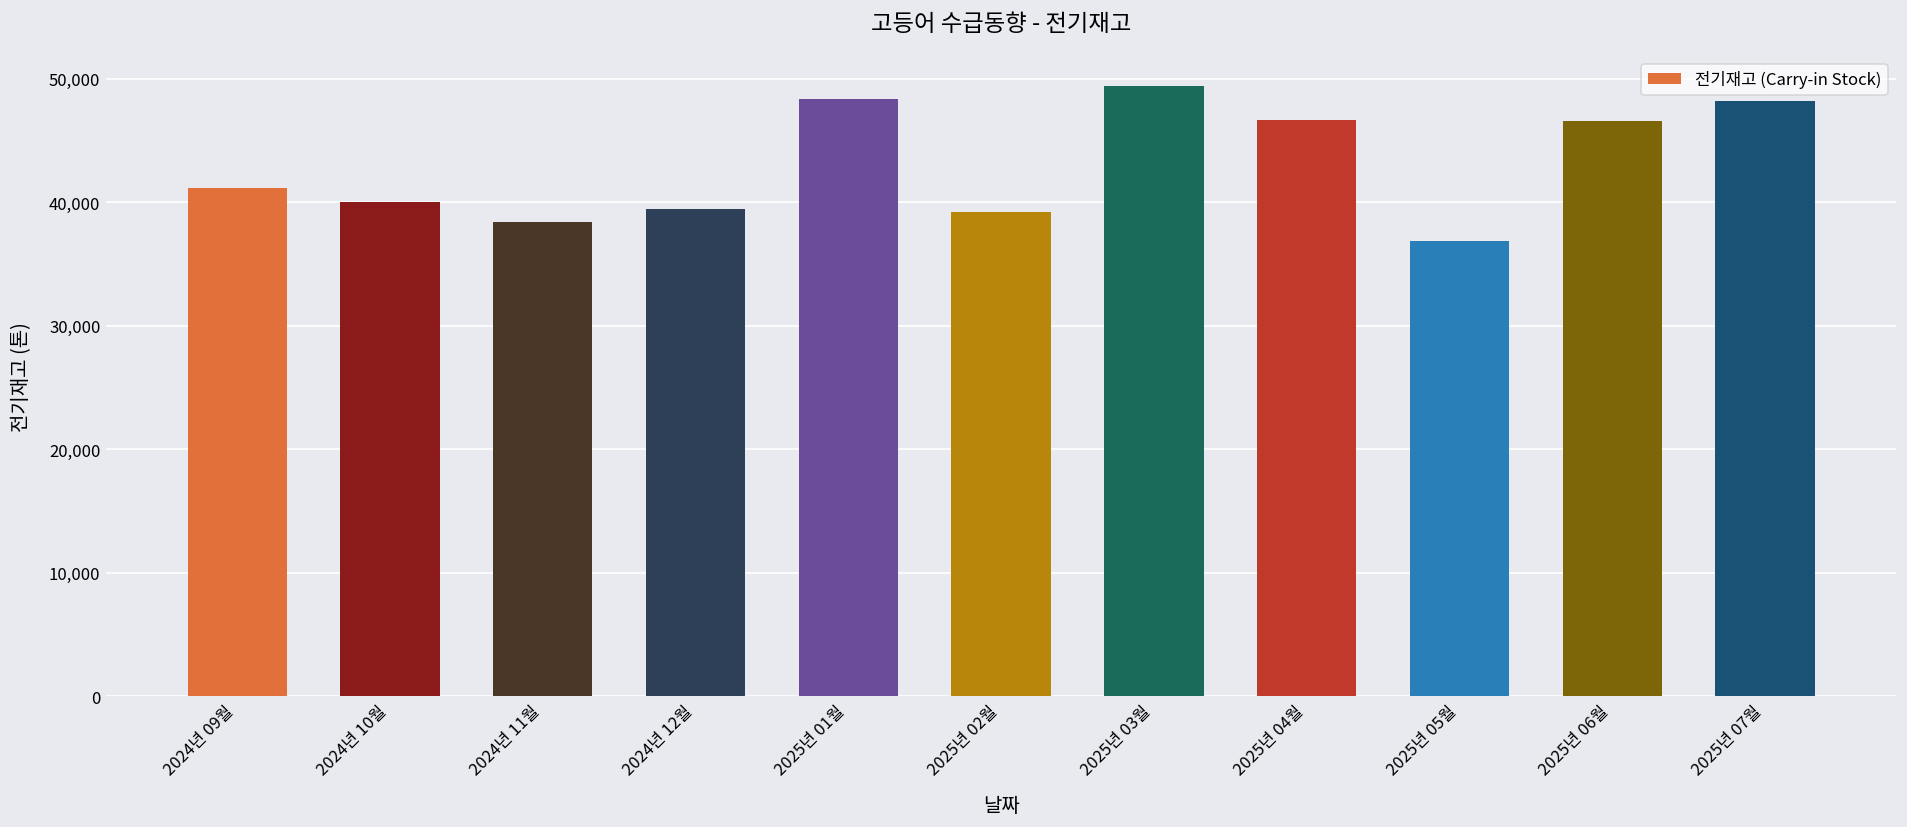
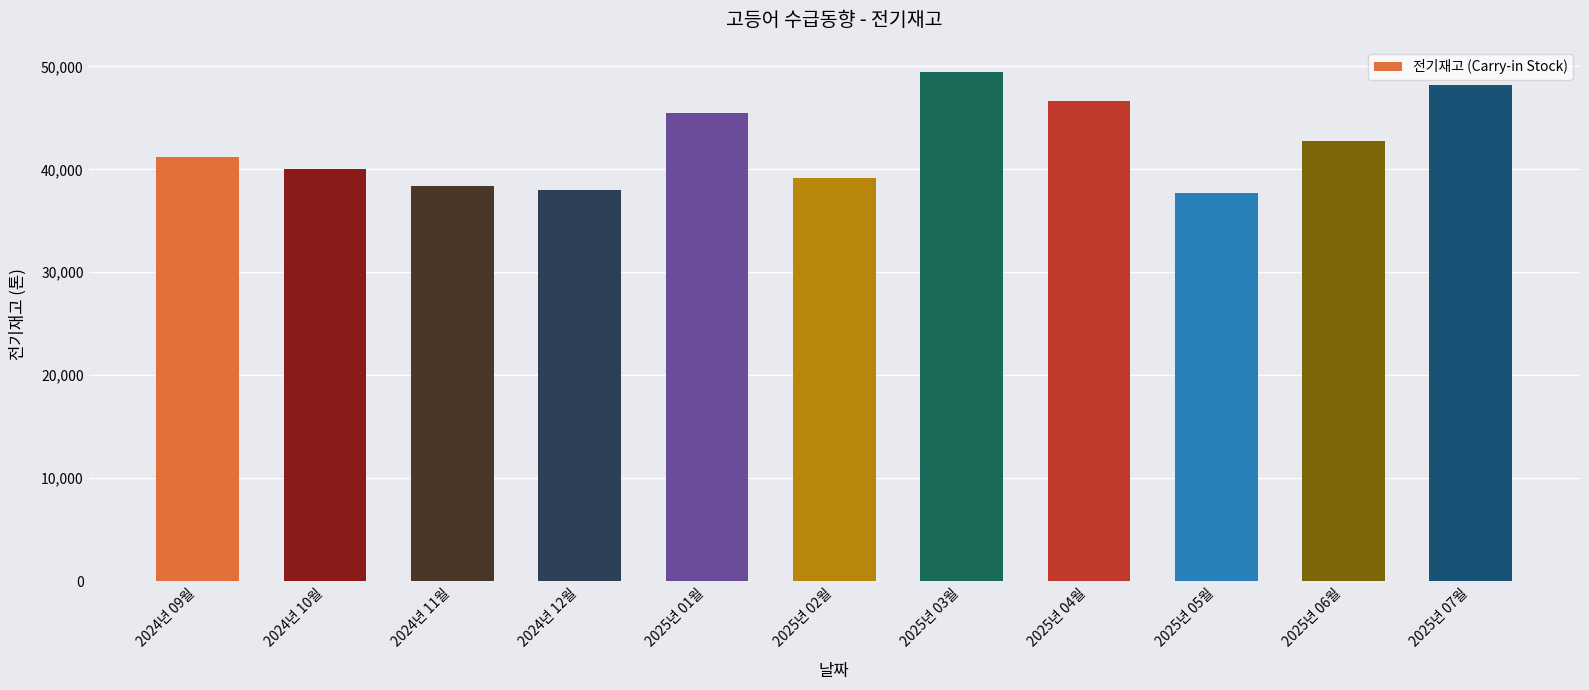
  {
    "2024년 09월": "41,200",
    "2024년 10월": "40,000",
    "2024년 11월": "38,400",
-   "2024년 12월": "39,400",
-   "2025년 01월": "48,400",
+   "2024년 12월": "38,000",
+   "2025년 01월": "45,500",
    "2025년 02월": "39,200",
    "2025년 03월": "49,400",
    "2025년 04월": "46,700",
-   "2025년 05월": "36,900",
-   "2025년 06월": "46,600",
+   "2025년 05월": "37,700",
+   "2025년 06월": "42,700",
    "2025년 07월": "48,200"
  }
